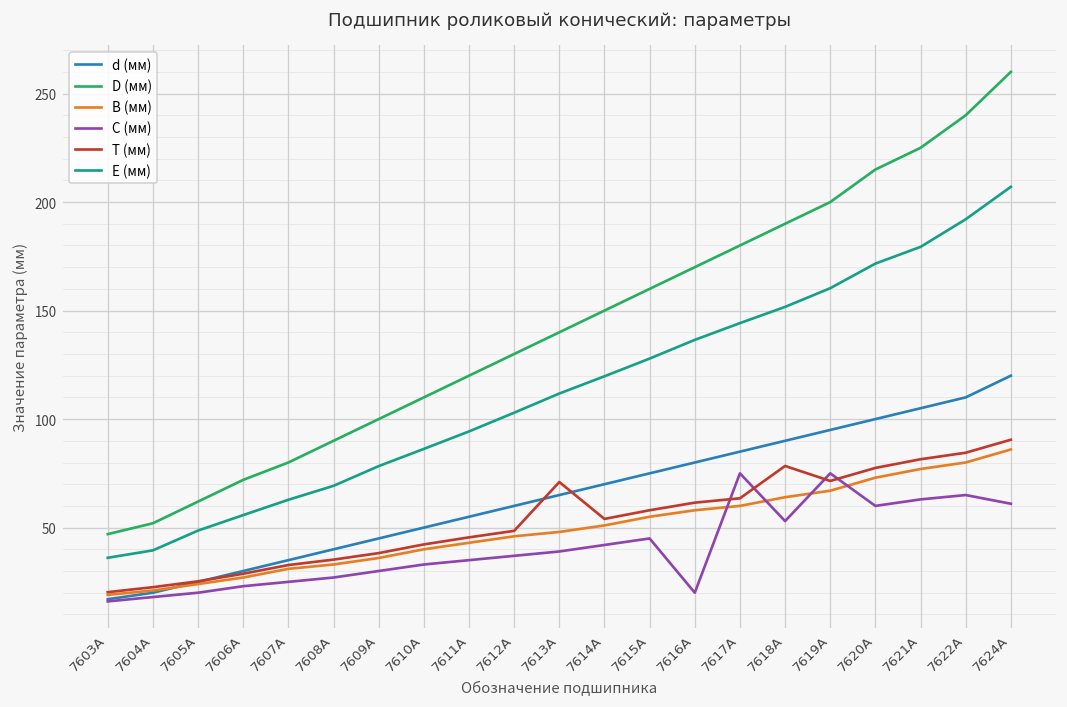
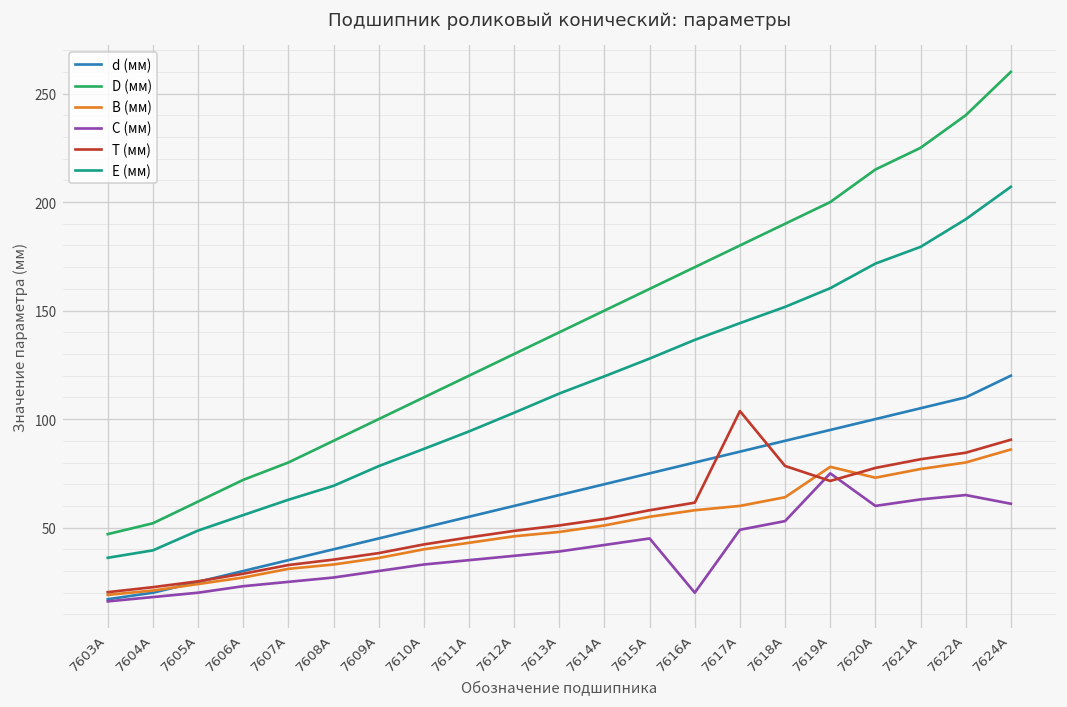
  {
    "d (мм)": {
      "7607А": 35,
      "7608А": 40,
      "7609А": 45,
      "7610А": 50,
      "7611А": 55,
      "7612А": 60,
      "7613А": 65,
      "7614А": 70,
      "7615А": 75,
      "7616А": 80,
      "7617А": 85,
      "7618А": 90,
      "7619А": 95,
      "7620А": 100,
      "7621А": 105,
      "7622А": 110,
      "7624А": 120
    },
    "B (мм)": {
      "7606А": 27,
      "7607А": 31,
      "7608А": 33,
      "7609А": 36,
      "7610А": 40,
      "7611А": 43,
      "7612А": 46,
      "7613А": 48,
      "7614А": 51,
      "7615А": 55,
      "7616А": 58,
      "7617А": 60,
      "7618А": 64,
-     "7619А": 67,
+     "7619А": 78,
      "7620А": 73,
      "7621А": 77,
      "7622А": 80,
      "7624А": 86
    },
    "C (мм)": {
      "7604А": 18,
      "7605А": 20,
      "7606А": 23,
      "7607А": 25,
      "7608А": 27,
      "7609А": 30,
      "7610А": 33,
      "7611А": 35,
      "7612А": 37,
      "7613А": 39,
      "7614А": 42,
      "7615А": 45,
      "7616А": 20,
-     "7617А": 75,
+     "7617А": 49,
      "7618А": 53,
      "7619А": 75,
      "7620А": 60,
      "7621А": 63,
      "7622А": 65,
      "7624А": 61
    },
    "T (мм)": {
      "7604А": 23,
      "7607А": 33,
      "7608А": 35,
      "7609А": 38,
      "7610А": 42,
      "7611А": 46,
      "7612А": 49,
-     "7613А": 71,
+     "7613А": 51,
      "7614А": 54,
      "7615А": 58,
      "7616А": 62,
-     "7617А": 64,
+     "7617А": 104,
      "7618А": 78,
      "7619А": 72,
      "7620А": 78,
      "7621А": 82,
      "7622А": 85,
      "7624А": 91
    }
  }
